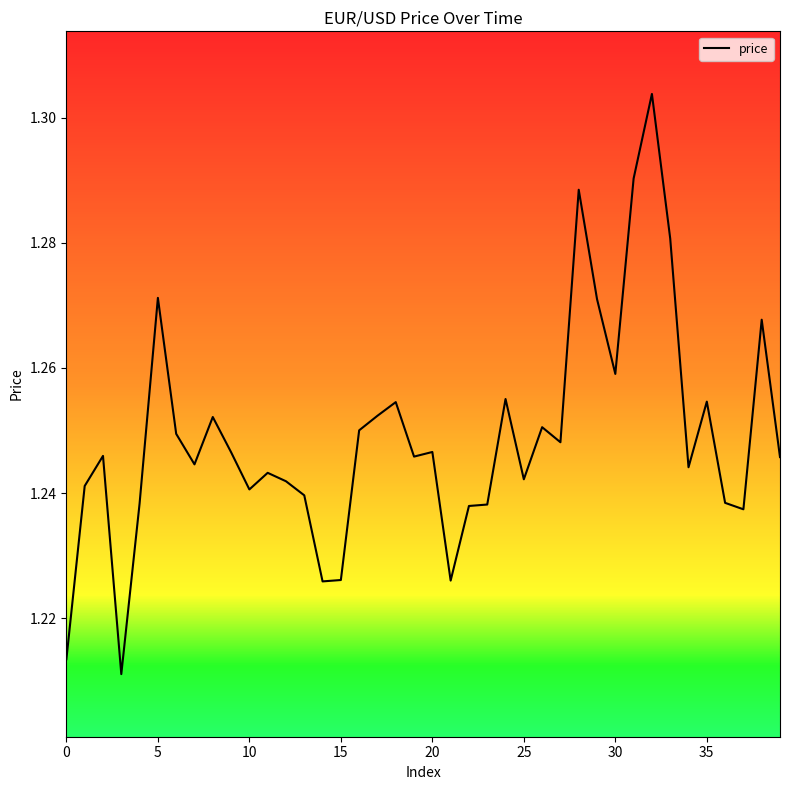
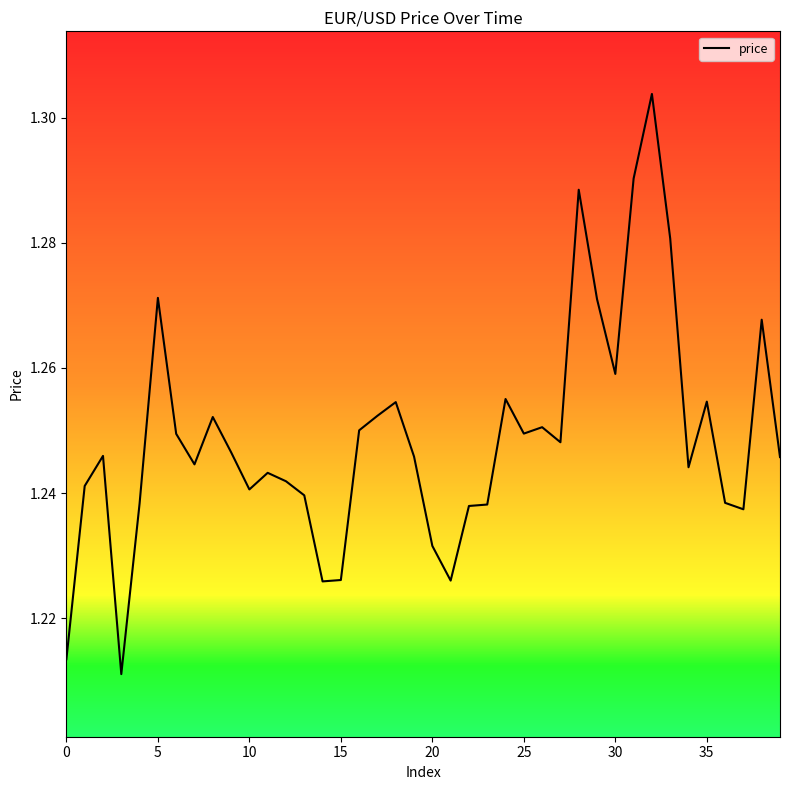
  {
    "0": 1.213,
    "5": 1.271,
    "10": 1.241,
    "15": 1.226,
-   "20": 1.247,
-   "25": 1.242,
+   "20": 1.232,
+   "25": 1.250,
    "30": 1.259,
    "35": 1.255
  }
